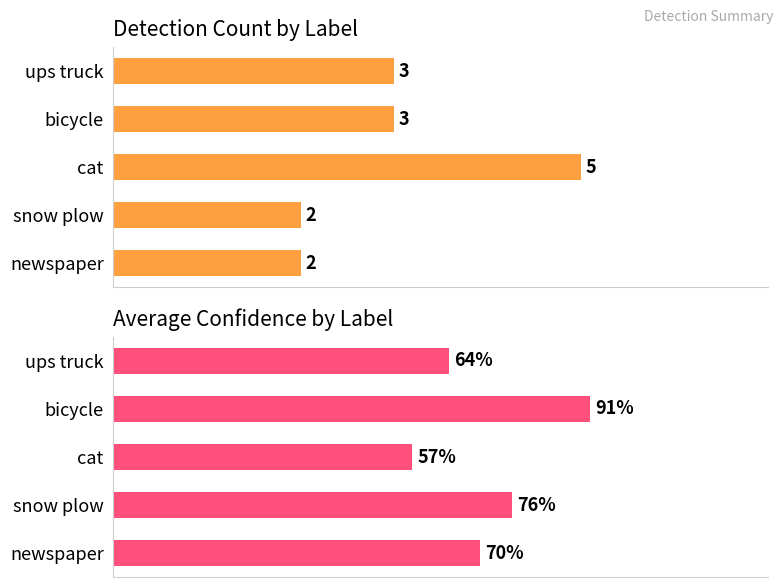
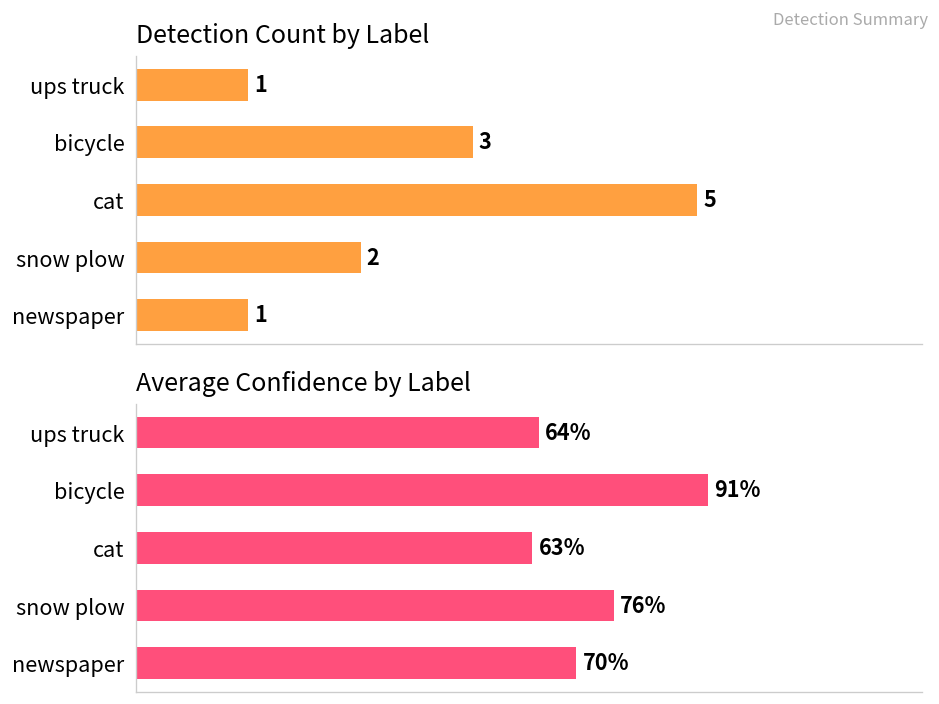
  {
    "Detection Count by Label": {
-     "ups truck": "3",
+     "ups truck": "1",
      "bicycle": "3",
      "cat": "5",
      "snow plow": "2",
-     "newspaper": "2"
+     "newspaper": "1"
    },
    "Average Confidence by Label": {
      "ups truck": "64%",
      "bicycle": "91%",
-     "cat": "57%",
+     "cat": "63%",
      "snow plow": "76%",
      "newspaper": "70%"
    }
  }
